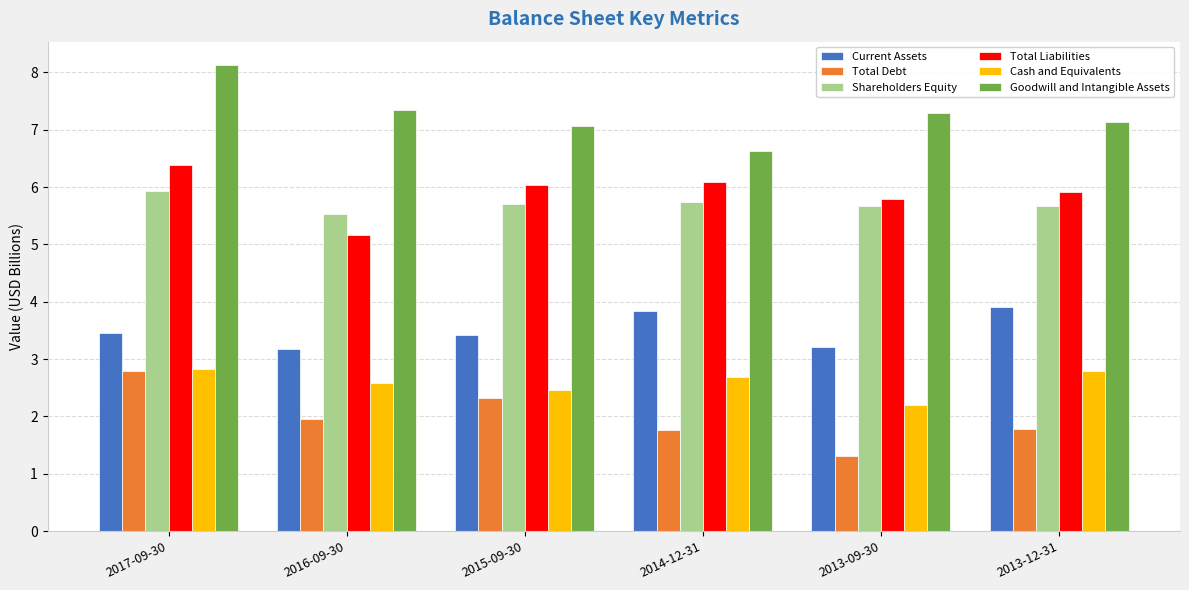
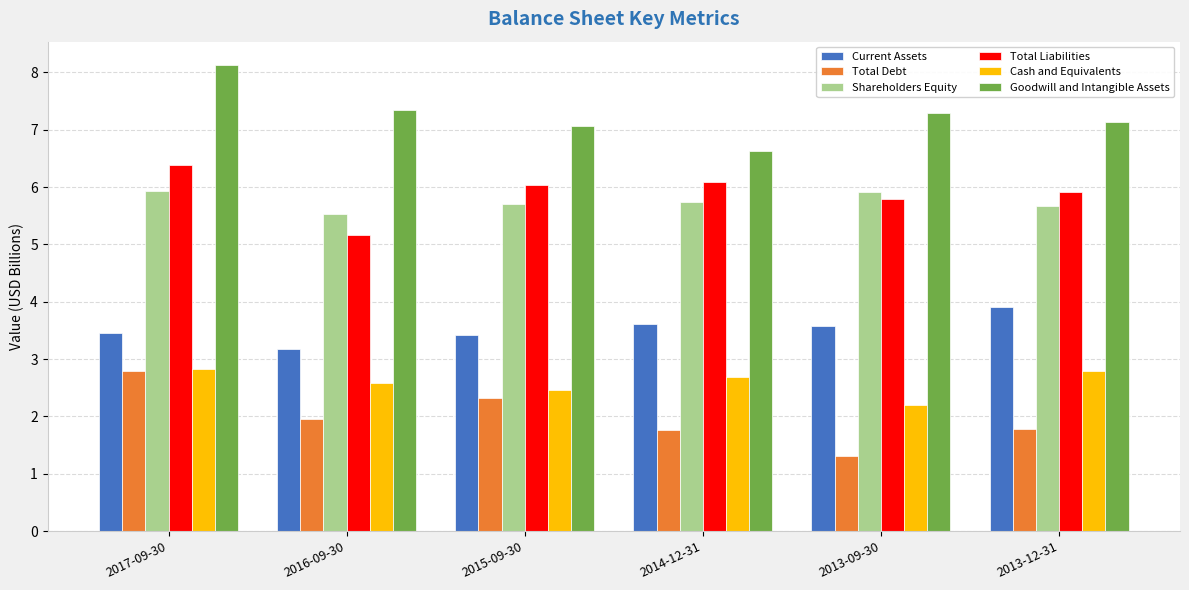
  {
    "Current Assets": {
      "2017-09-30": 3.5,
      "2016-09-30": 3.2,
      "2015-09-30": 3.4,
-     "2014-12-31": 3.8,
-     "2013-09-30": 3.2,
+     "2014-12-31": 3.6,
+     "2013-09-30": 3.6,
      "2013-12-31": 3.9
    },
    "Total Debt": {
      "2017-09-30": 2.8,
      "2016-09-30": 2.0,
      "2015-09-30": 2.3,
      "2014-12-31": 1.8,
      "2013-09-30": 1.3,
      "2013-12-31": 1.8
    },
    "Shareholders Equity": {
      "2017-09-30": 5.9,
      "2016-09-30": 5.5,
      "2015-09-30": 5.7,
      "2014-12-31": 5.7,
-     "2013-09-30": 5.7,
+     "2013-09-30": 5.9,
      "2013-12-31": 5.7
    },
    "Total Liabilities": {
      "2017-09-30": 6.4,
      "2016-09-30": 5.2,
      "2015-09-30": 6.0,
      "2014-12-31": 6.1,
      "2013-09-30": 5.8,
      "2013-12-31": 5.9
    },
    "Cash and Equivalents": {
      "2017-09-30": 2.8,
      "2016-09-30": 2.6,
      "2015-09-30": 2.5,
      "2014-12-31": 2.7,
      "2013-09-30": 2.2,
      "2013-12-31": 2.8
    },
    "Goodwill and Intangible Assets": {
      "2017-09-30": 8.1,
      "2016-09-30": 7.3,
      "2015-09-30": 7.1,
      "2014-12-31": 6.6,
      "2013-09-30": 7.3,
      "2013-12-31": 7.1
    }
  }
